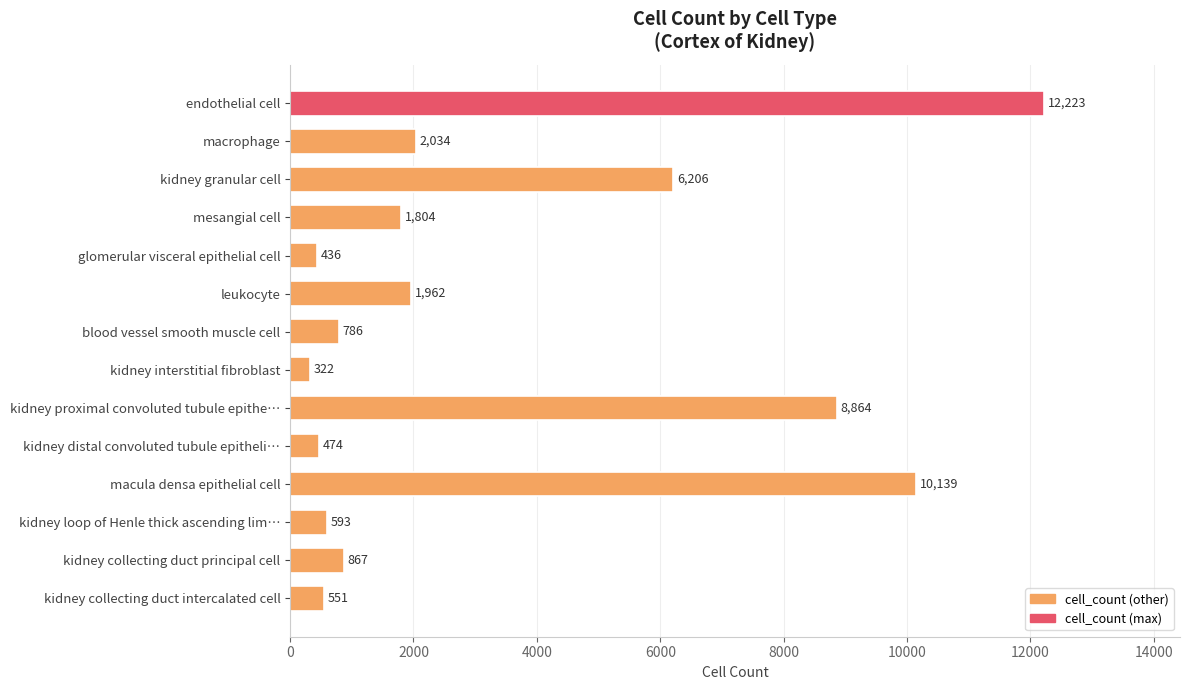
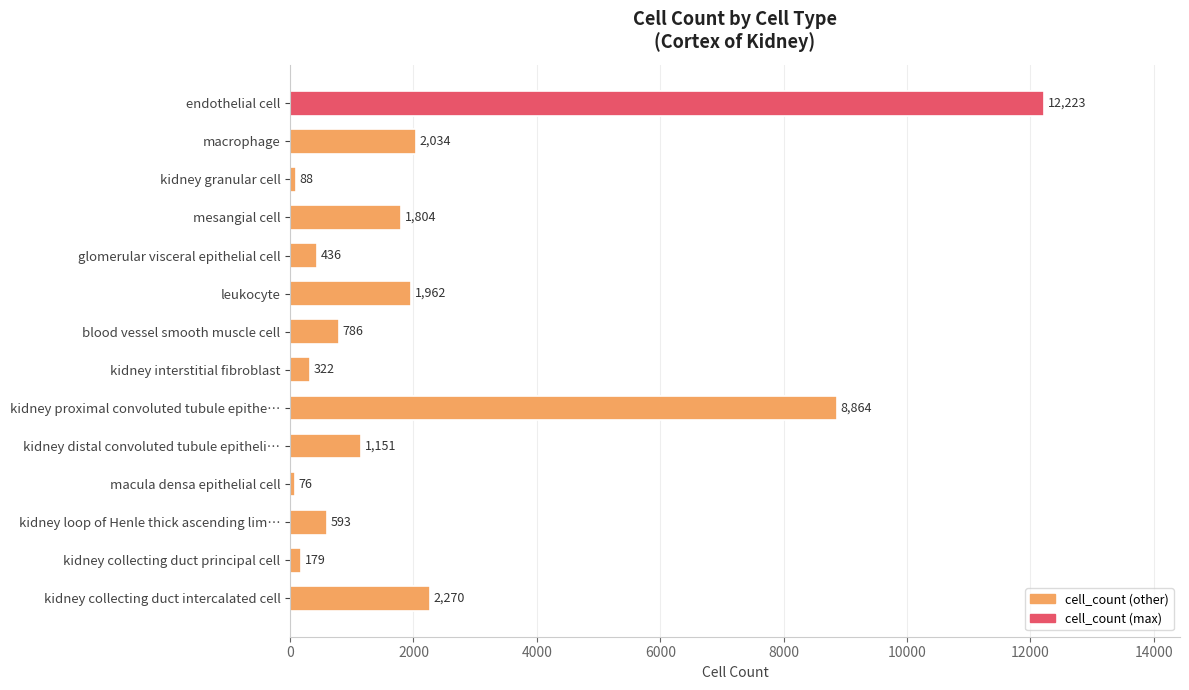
  {
    "endothelial cell": "12,223",
    "macrophage": "2,034",
-   "kidney granular cell": "6,206",
+   "kidney granular cell": "88",
    "mesangial cell": "1,804",
    "glomerular visceral epithelial cell": "436",
    "leukocyte": "1,962",
    "blood vessel smooth muscle cell": "786",
    "kidney interstitial fibroblast": "322",
    "kidney proximal convoluted tubule epithe…": "8,864",
-   "kidney distal convoluted tubule epitheli…": "474",
-   "macula densa epithelial cell": "10,139",
+   "kidney distal convoluted tubule epitheli…": "1,151",
+   "macula densa epithelial cell": "76",
    "kidney loop of Henle thick ascending lim…": "593",
-   "kidney collecting duct principal cell": "867",
-   "kidney collecting duct intercalated cell": "551"
+   "kidney collecting duct principal cell": "179",
+   "kidney collecting duct intercalated cell": "2,270"
  }
